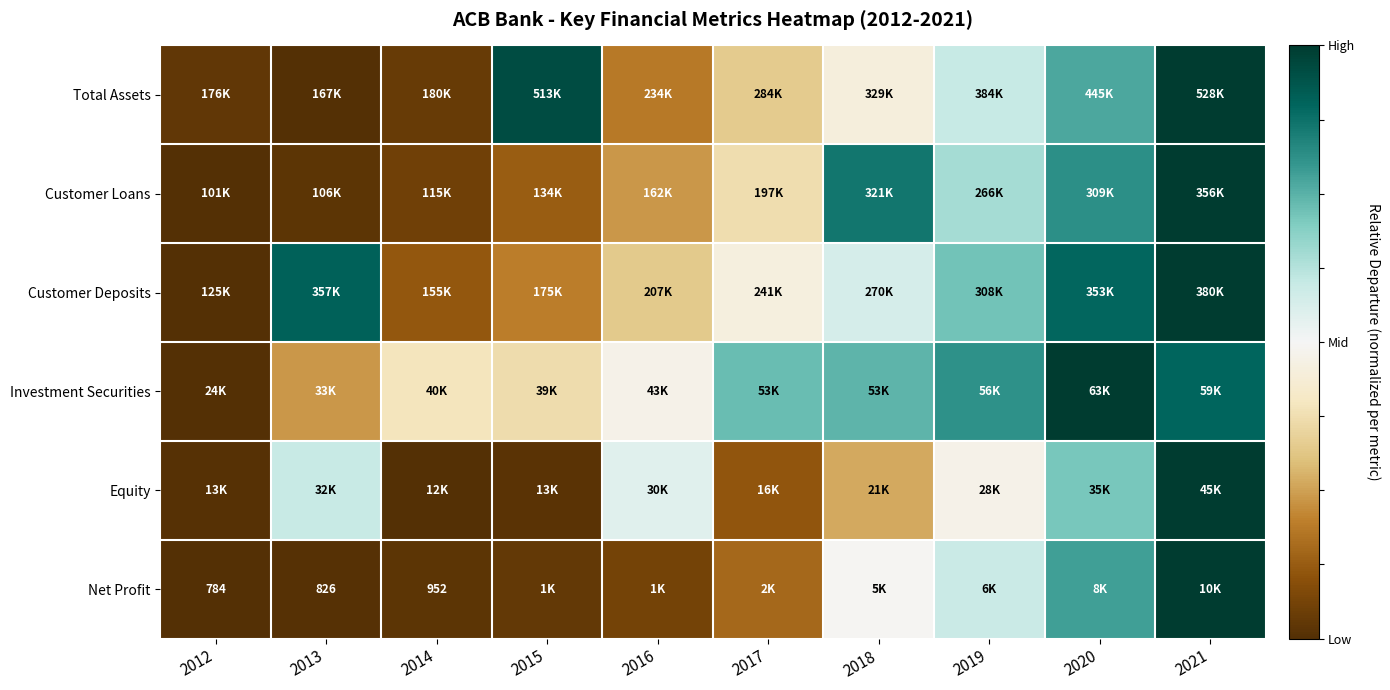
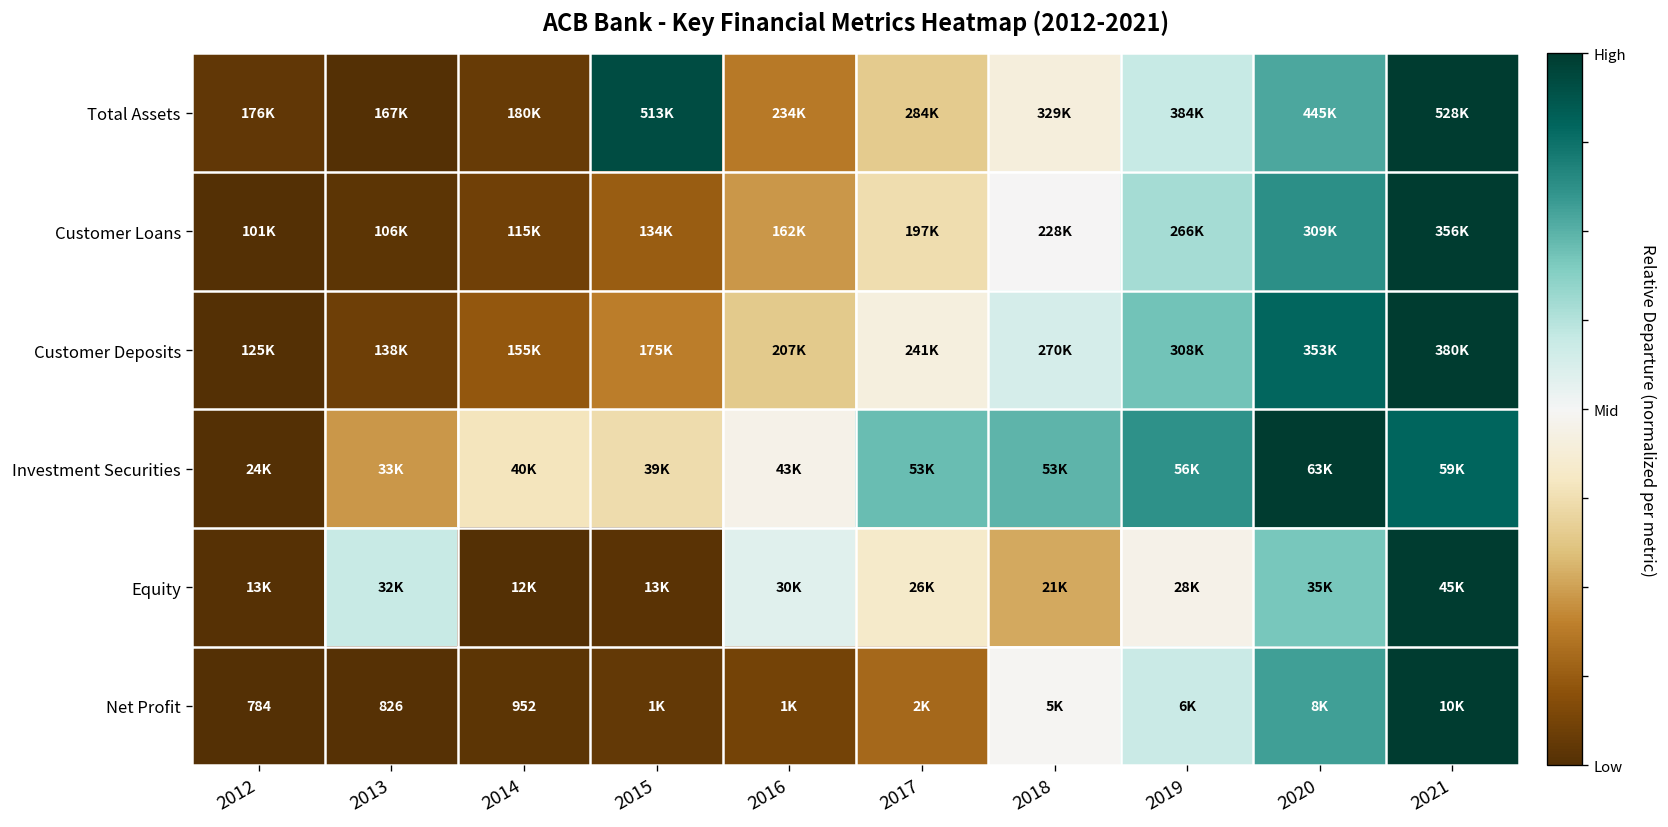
  {
    "Total Assets": {
      "2012": "176K",
      "2013": "167K",
      "2014": "180K",
      "2015": "513K",
      "2016": "234K",
      "2017": "284K",
      "2018": "329K",
      "2019": "384K",
      "2020": "445K",
      "2021": "528K"
    },
    "Customer Loans": {
      "2012": "101K",
      "2013": "106K",
      "2014": "115K",
      "2015": "134K",
      "2016": "162K",
      "2017": "197K",
-     "2018": "321K",
+     "2018": "228K",
      "2019": "266K",
      "2020": "309K",
      "2021": "356K"
    },
    "Customer Deposits": {
      "2012": "125K",
-     "2013": "357K",
+     "2013": "138K",
      "2014": "155K",
      "2015": "175K",
      "2016": "207K",
      "2017": "241K",
      "2018": "270K",
      "2019": "308K",
      "2020": "353K",
      "2021": "380K"
    },
    "Investment Securities": {
      "2012": "24K",
      "2013": "33K",
      "2014": "40K",
      "2015": "39K",
      "2016": "43K",
      "2017": "53K",
      "2018": "53K",
      "2019": "56K",
      "2020": "63K",
      "2021": "59K"
    },
    "Equity": {
      "2012": "13K",
      "2013": "32K",
      "2014": "12K",
      "2015": "13K",
      "2016": "30K",
-     "2017": "16K",
+     "2017": "26K",
      "2018": "21K",
      "2019": "28K",
      "2020": "35K",
      "2021": "45K"
    },
    "Net Profit": {
      "2012": "784",
      "2013": "826",
      "2014": "952",
      "2015": "1K",
      "2016": "1K",
      "2017": "2K",
      "2018": "5K",
      "2019": "6K",
      "2020": "8K",
      "2021": "10K"
    }
  }
